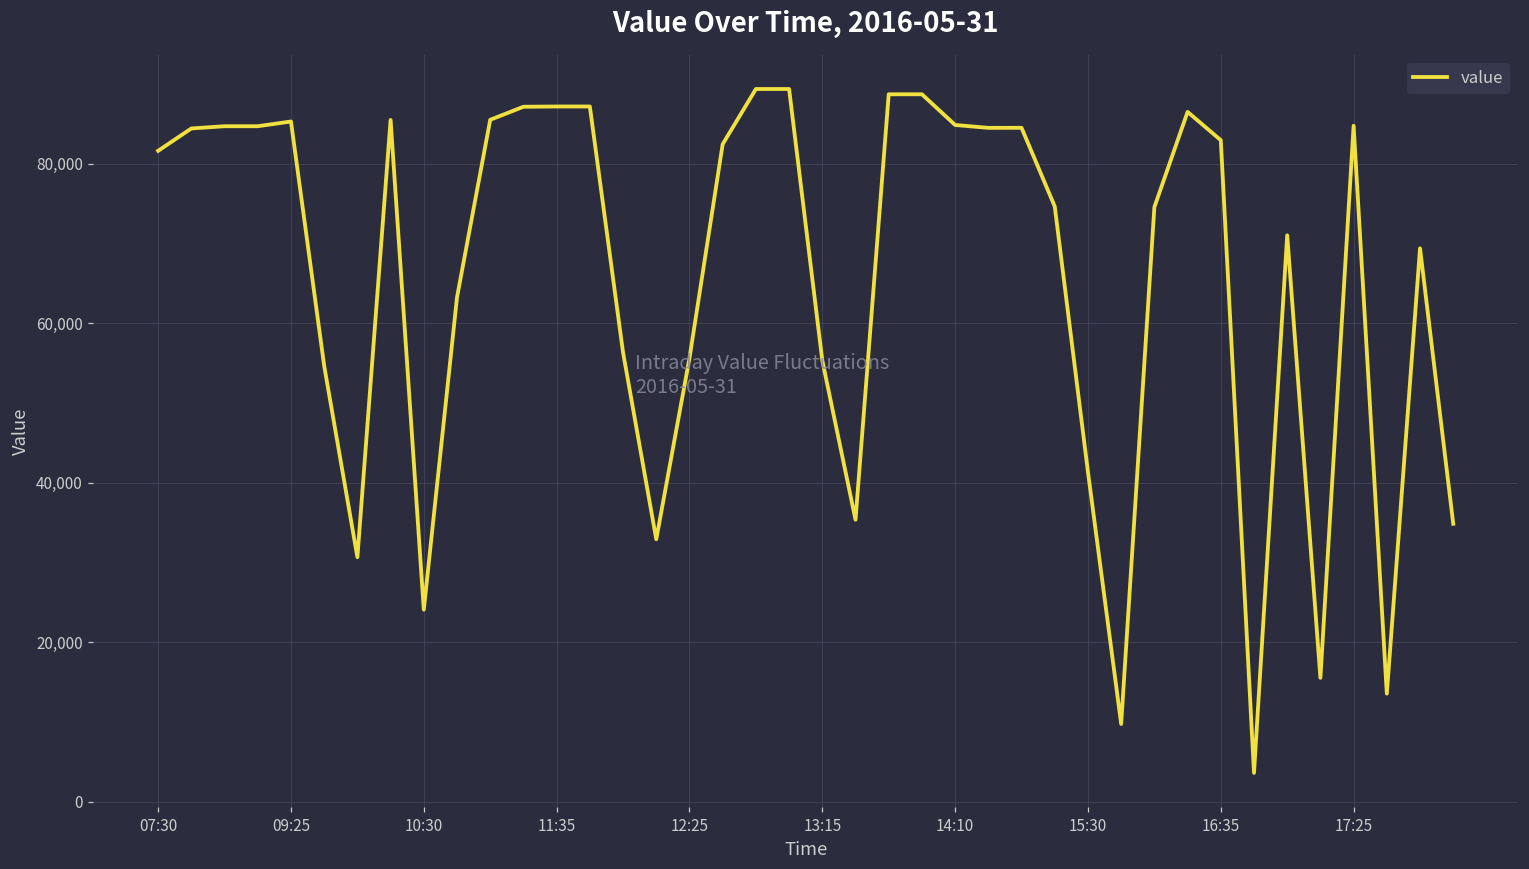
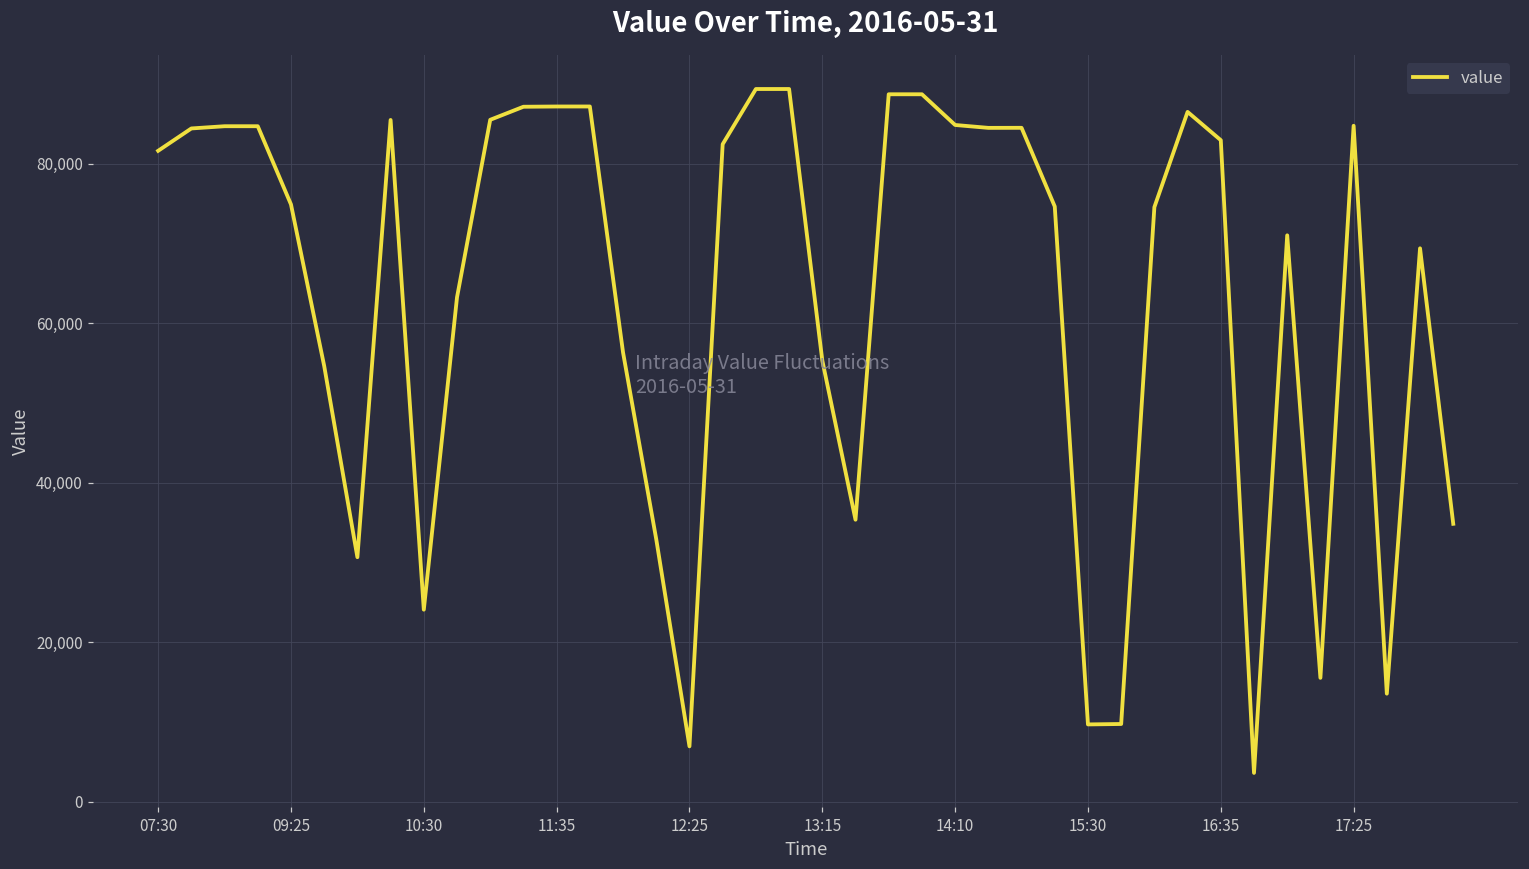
  {
    "07:30": "82,000",
-   "09:25": "85,000",
+   "09:25": "75,000",
    "10:30": "24,000",
    "11:35": "87,000",
-   "12:25": "56,000",
+   "12:25": "7,000",
    "14:10": "85,000",
-   "15:30": "41,000",
+   "15:30": "10,000",
    "16:35": "83,000",
    "17:25": "85,000"
  }
